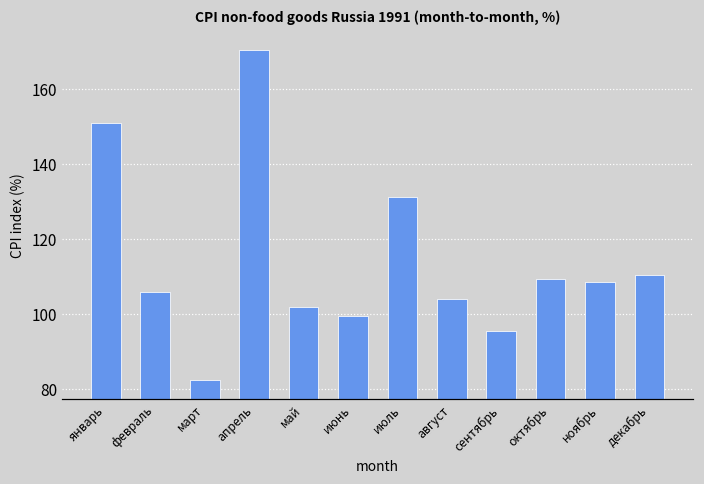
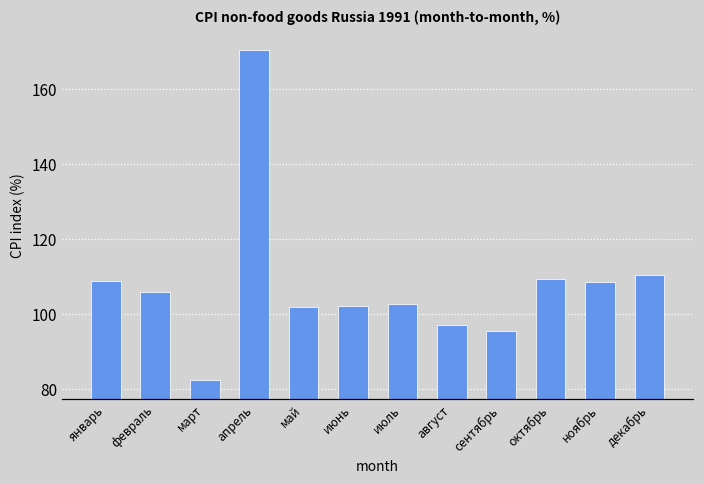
  {
-   "январь": 151,
+   "январь": 109,
    "февраль": 106,
    "март": 82,
    "апрель": 171,
    "май": 102,
-   "июнь": 100,
-   "июль": 131,
-   "август": 104,
+   "июнь": 102,
+   "июль": 103,
+   "август": 97,
    "сентябрь": 96,
    "октябрь": 109,
    "ноябрь": 109,
    "декабрь": 111
  }
